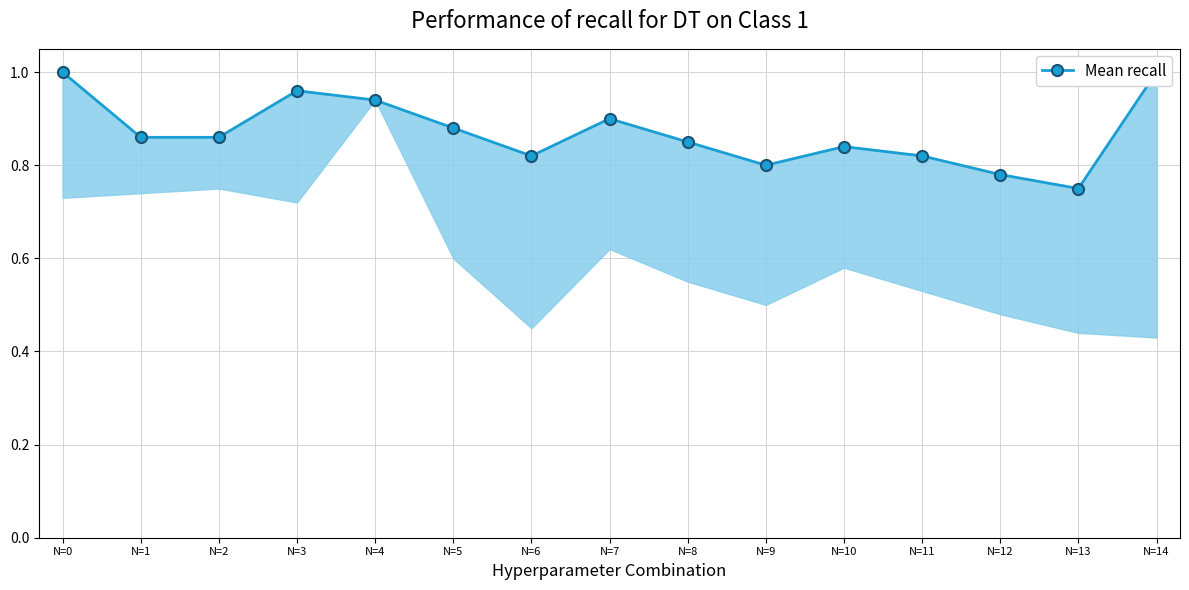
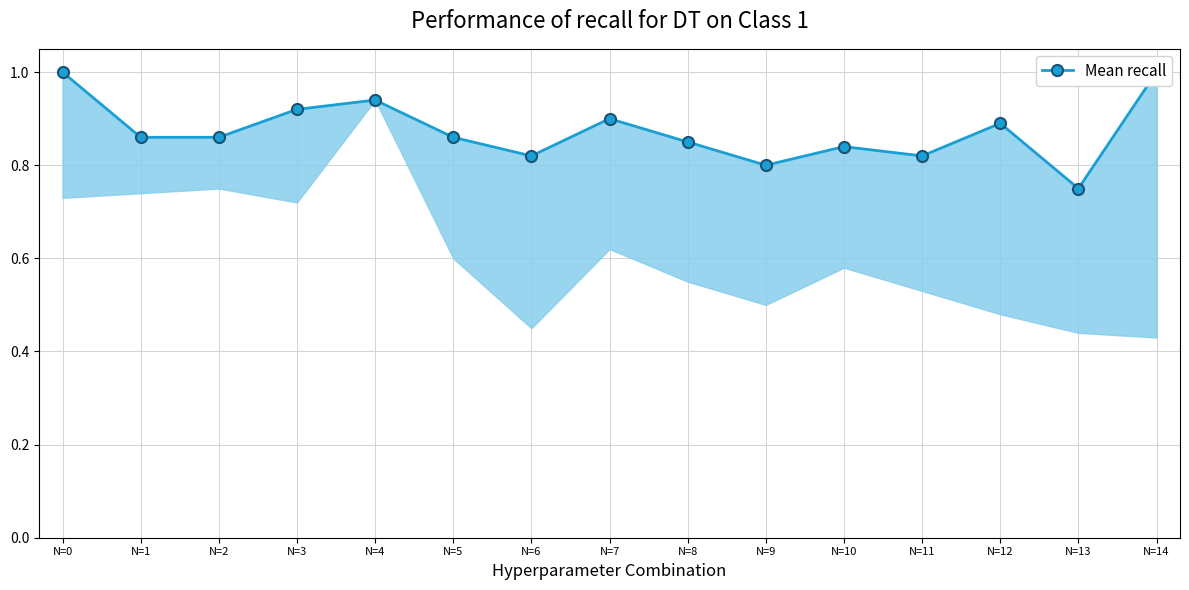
  {
    "N=0": 1.00,
    "N=1": 0.86,
    "N=2": 0.86,
-   "N=3": 0.96,
+   "N=3": 0.92,
    "N=4": 0.94,
-   "N=5": 0.88,
+   "N=5": 0.86,
    "N=6": 0.82,
    "N=7": 0.90,
    "N=8": 0.85,
    "N=9": 0.80,
    "N=10": 0.84,
    "N=11": 0.82,
-   "N=12": 0.78,
+   "N=12": 0.89,
    "N=13": 0.75
  }
